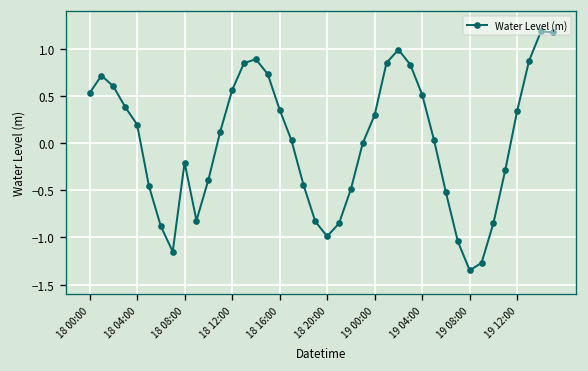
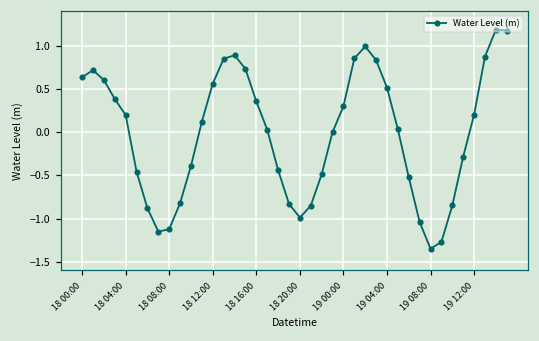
  {
-   "18 00:00": 0.5,
+   "18 00:00": 0.6,
    "18 04:00": 0.2,
-   "18 08:00": -0.2,
+   "18 08:00": -1.1,
    "18 12:00": 0.6,
    "18 16:00": 0.4,
    "18 20:00": -1.0,
    "19 00:00": 0.3,
    "19 04:00": 0.5,
    "19 08:00": -1.4,
-   "19 12:00": 0.3
+   "19 12:00": 0.2
  }
